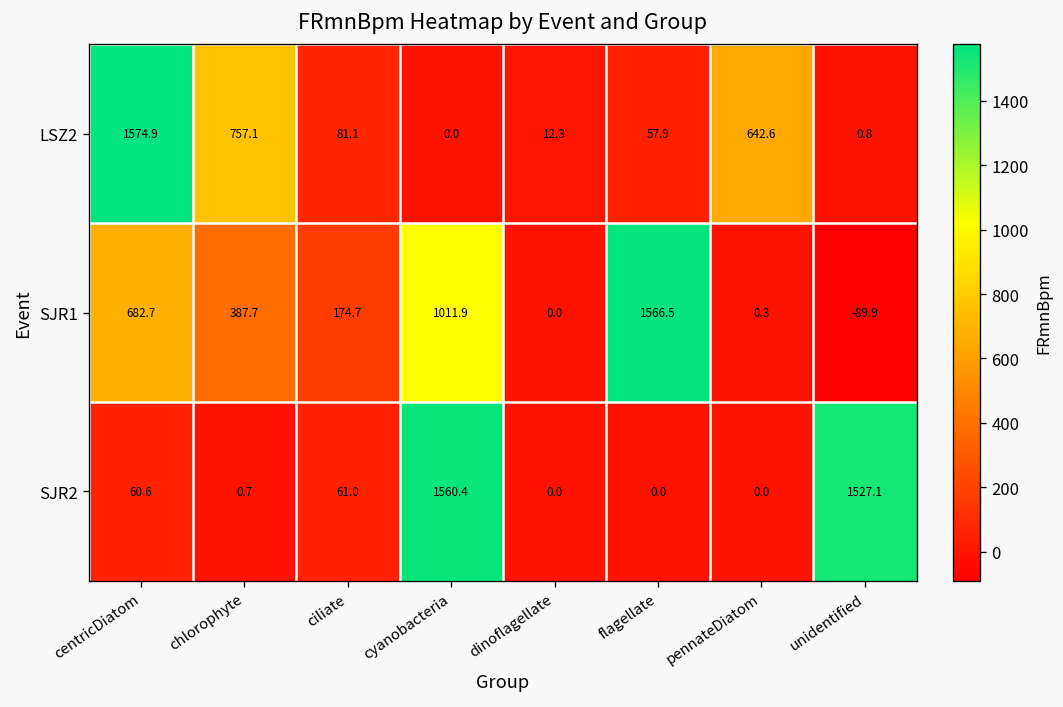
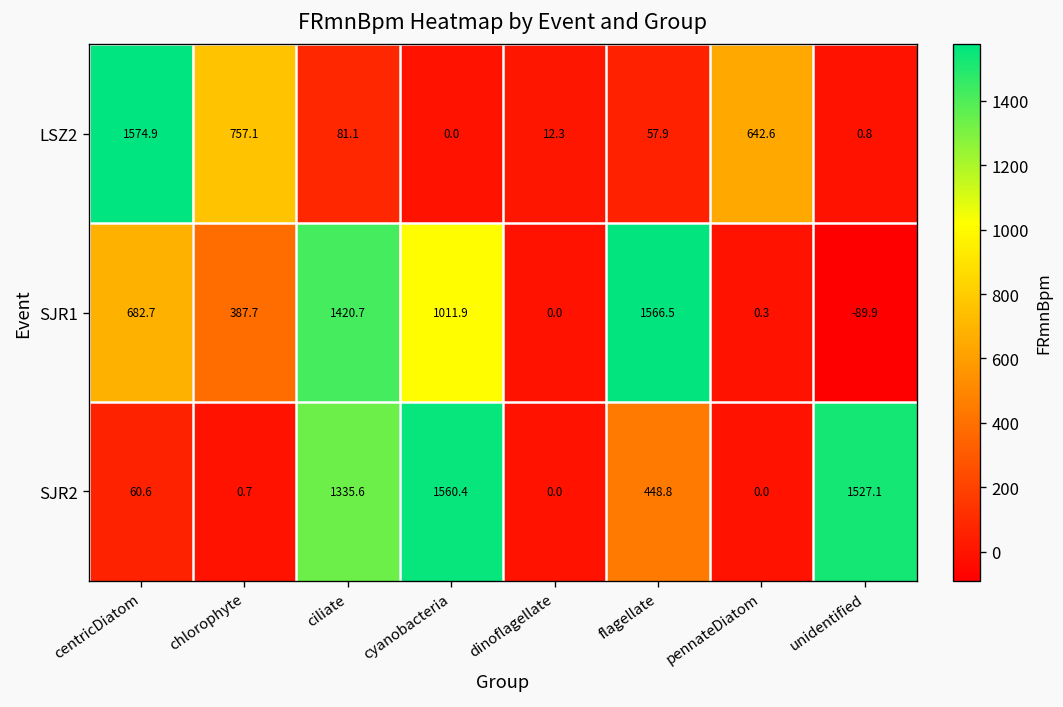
  {
    "LSZ2": {
      "centricDiatom": 1574.9,
      "chlorophyte": 757.1,
      "ciliate": 81.1,
      "cyanobacteria": 0.0,
      "dinoflagellate": 12.3,
      "flagellate": 57.9,
      "pennateDiatom": 642.6,
      "unidentified": 0.8
    },
    "SJR1": {
      "centricDiatom": 682.7,
      "chlorophyte": 387.7,
-     "ciliate": 174.7,
+     "ciliate": 1420.7,
      "cyanobacteria": 1011.9,
      "dinoflagellate": 0.0,
      "flagellate": 1566.5,
      "pennateDiatom": 0.3,
      "unidentified": -89.9
    },
    "SJR2": {
      "centricDiatom": 60.6,
      "chlorophyte": 0.7,
-     "ciliate": 61.0,
+     "ciliate": 1335.6,
      "cyanobacteria": 1560.4,
      "dinoflagellate": 0.0,
-     "flagellate": 0.0,
+     "flagellate": 448.8,
      "pennateDiatom": 0.0,
      "unidentified": 1527.1
    }
  }
